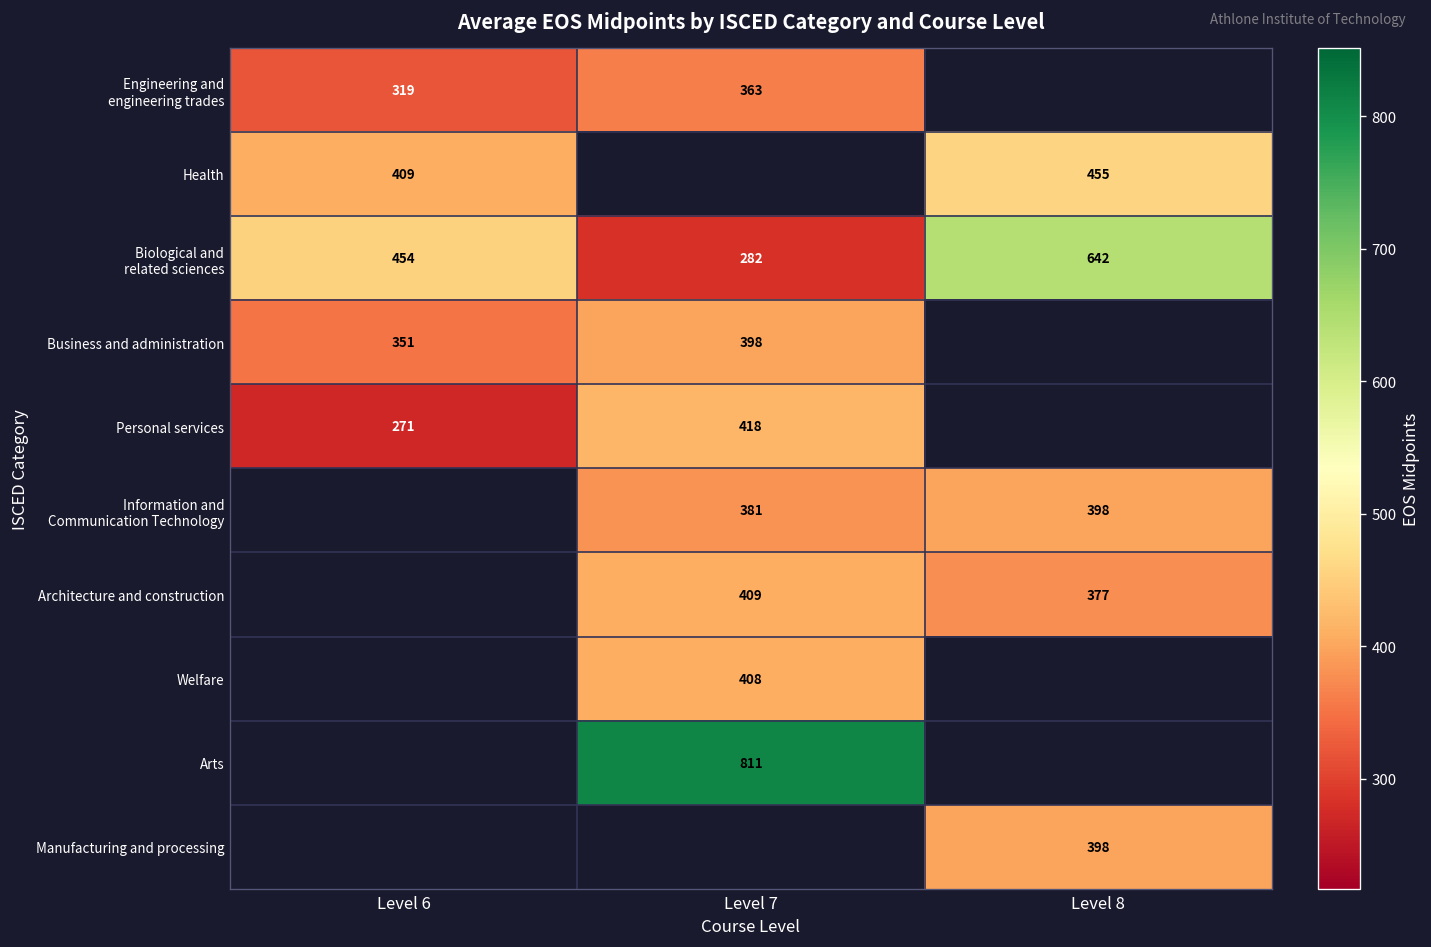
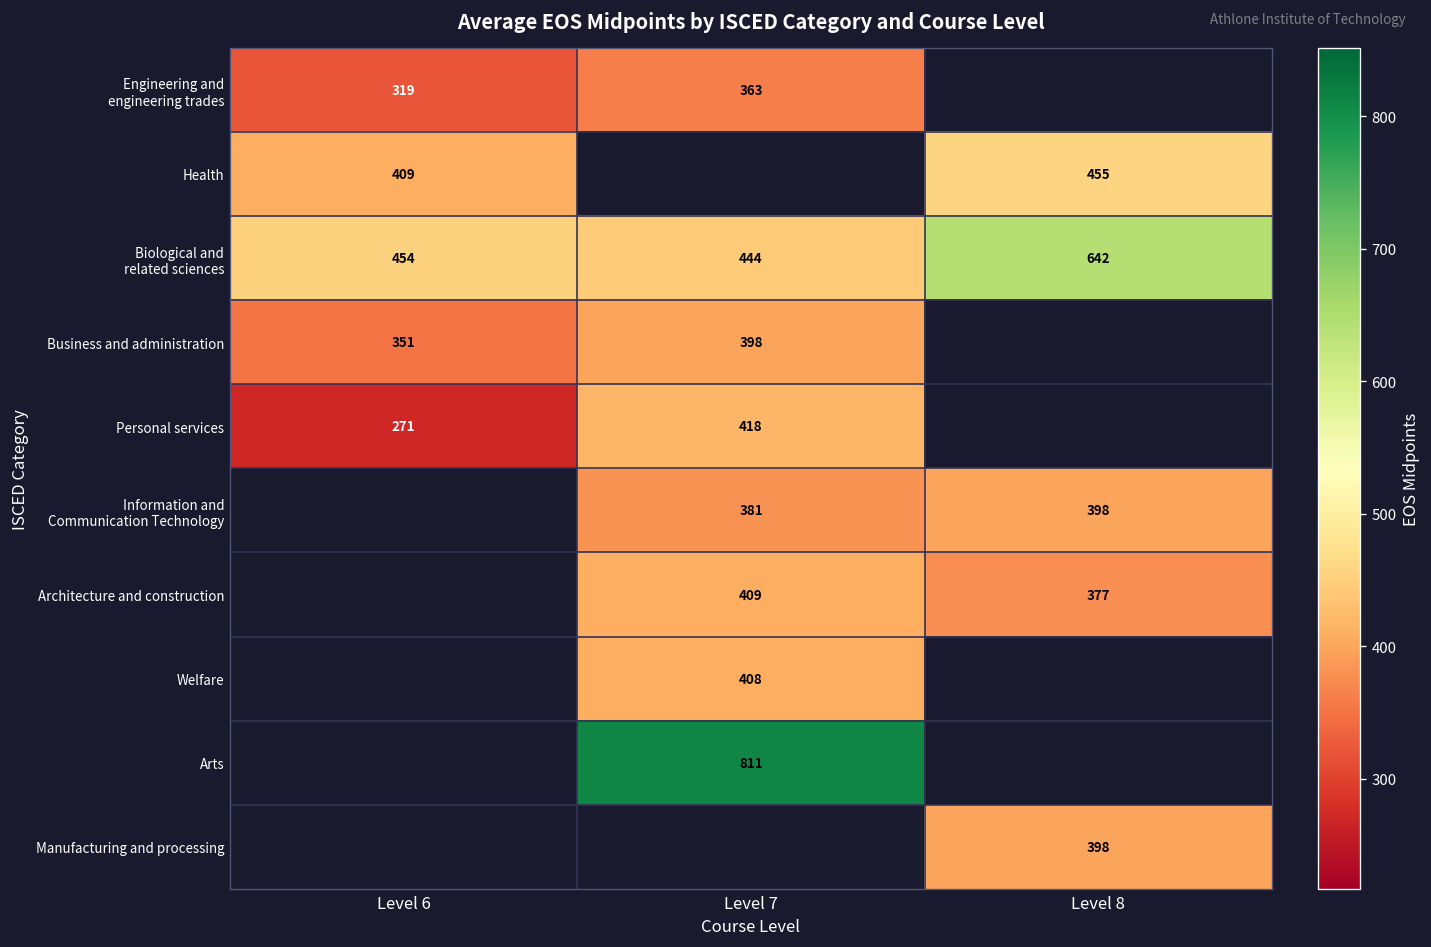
  {
    "Engineering and engineering trades": {
      "Level 6": 319,
      "Level 7": 363
    },
    "Health": {
      "Level 6": 409,
      "Level 8": 455
    },
    "Biological and related sciences": {
      "Level 6": 454,
-     "Level 7": 282,
+     "Level 7": 444,
      "Level 8": 642
    },
    "Business and administration": {
      "Level 6": 351,
      "Level 7": 398
    },
    "Personal services": {
      "Level 6": 271,
      "Level 7": 418
    },
    "Information and Communication Technology": {
      "Level 7": 381,
      "Level 8": 398
    },
    "Architecture and construction": {
      "Level 7": 409,
      "Level 8": 377
    },
    "Welfare": {
      "Level 7": 408
    },
    "Arts": {
      "Level 7": 811
    },
    "Manufacturing and processing": {
      "Level 8": 398
    }
  }
